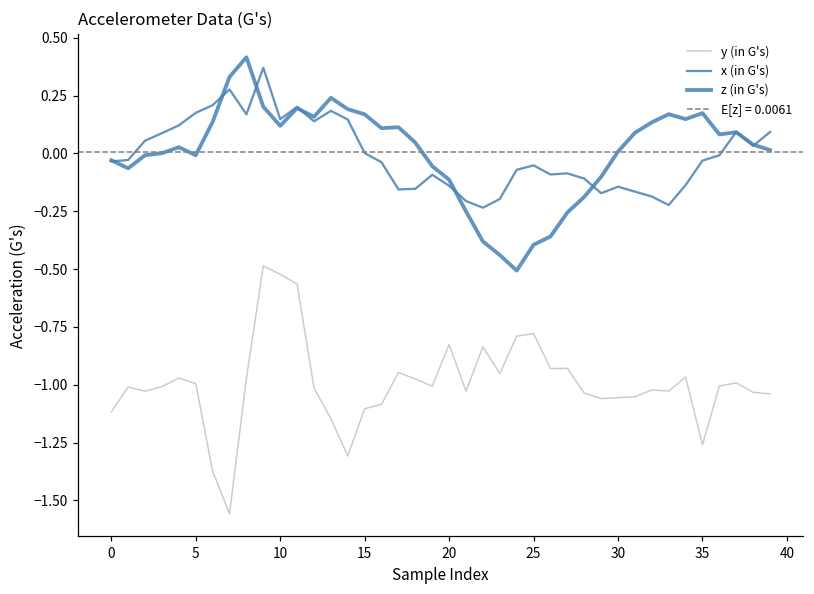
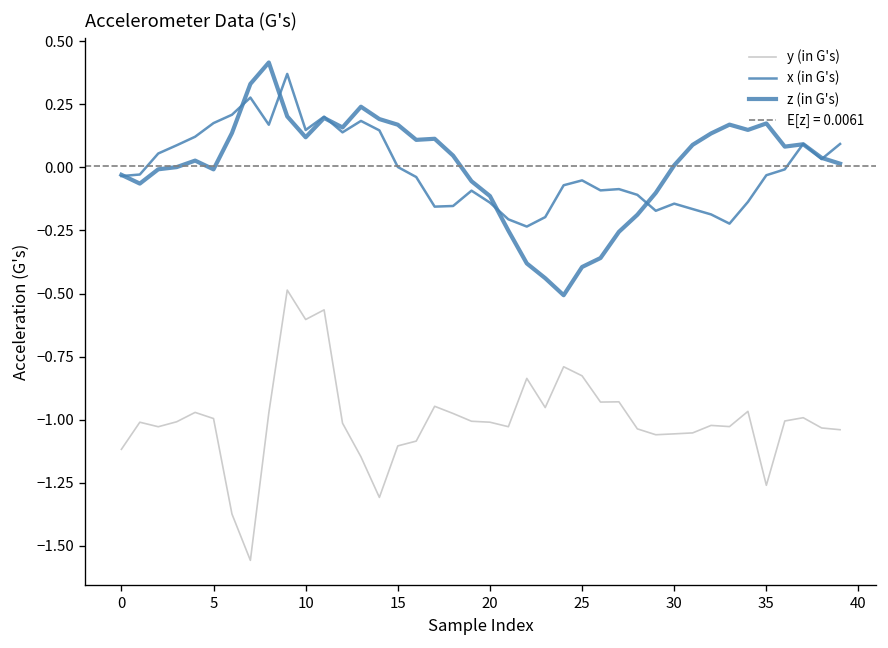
  {
    "y (in G's)": {
      "0": -1.12,
      "5": -1.00,
-     "10": -0.52,
+     "10": -0.60,
      "15": -1.10,
-     "20": -0.83,
-     "25": -0.78,
+     "20": -1.01,
+     "25": -0.83,
      "30": -1.06,
      "35": -1.26
    }
  }
